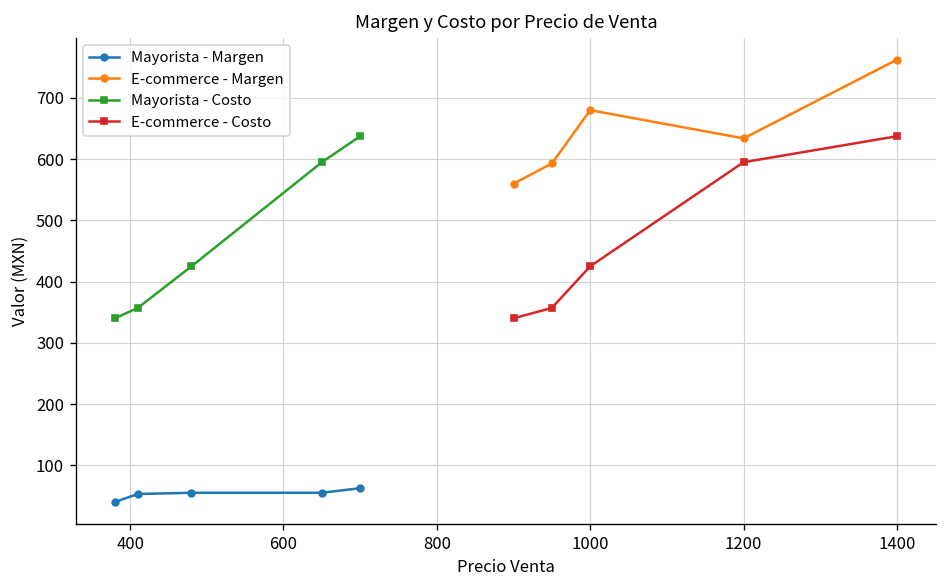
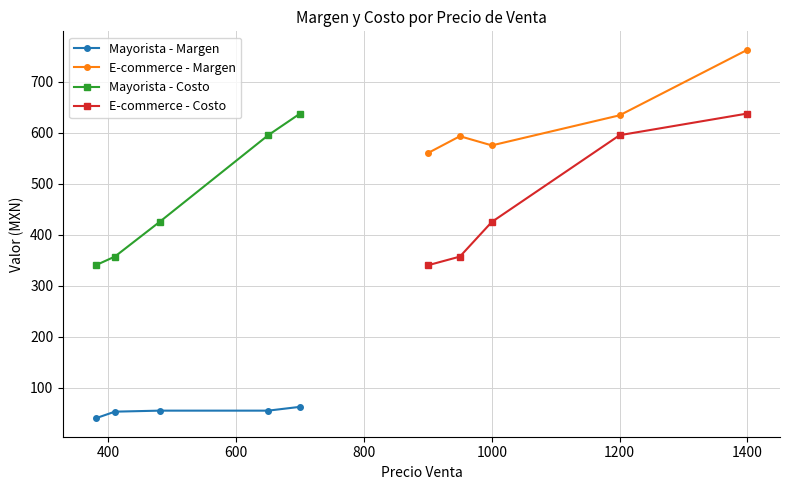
  {
    "E-commerce - Margen": {
-     "1000": 680,
+     "1000": 580,
      "1200": 630,
      "1400": 760
    },
    "E-commerce - Costo": {
      "1000": 430,
      "1200": 600,
      "1400": 640
    }
  }
